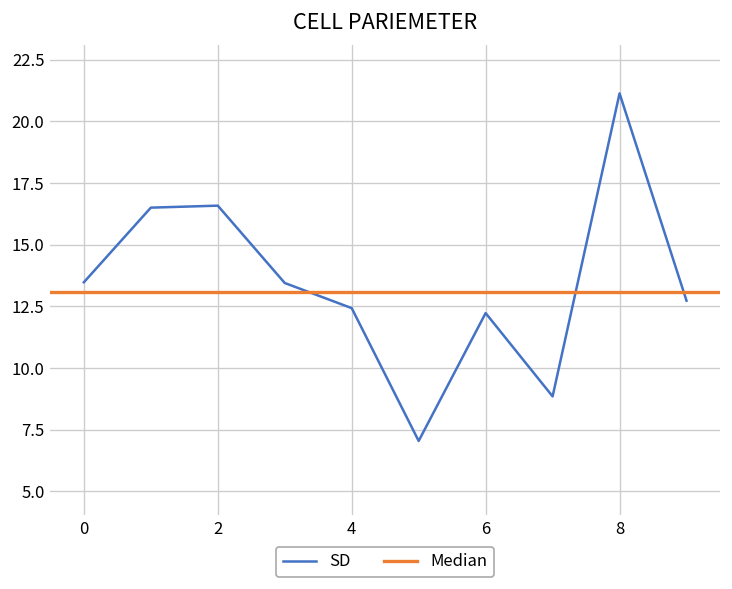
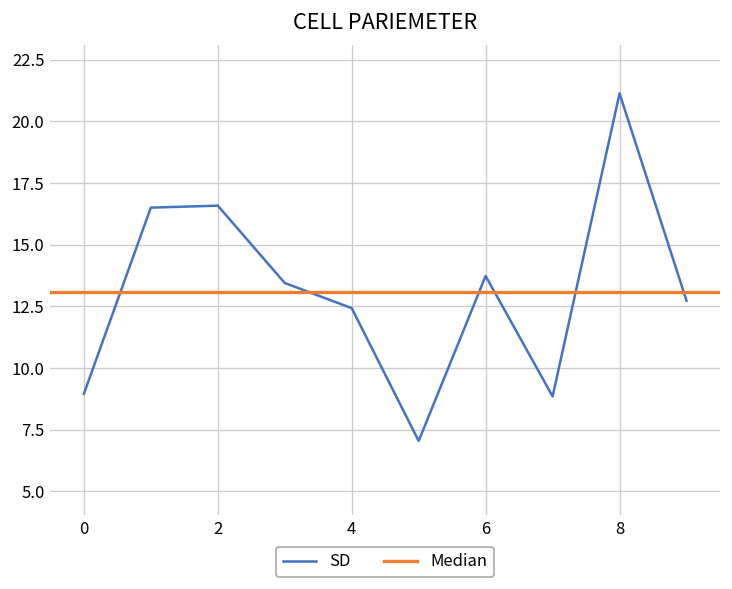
  {
-   "0": 13.5,
+   "0": 9.0,
    "2": 16.6,
    "4": 12.4,
-   "6": 12.2,
+   "6": 13.7,
    "8": 21.1
  }
